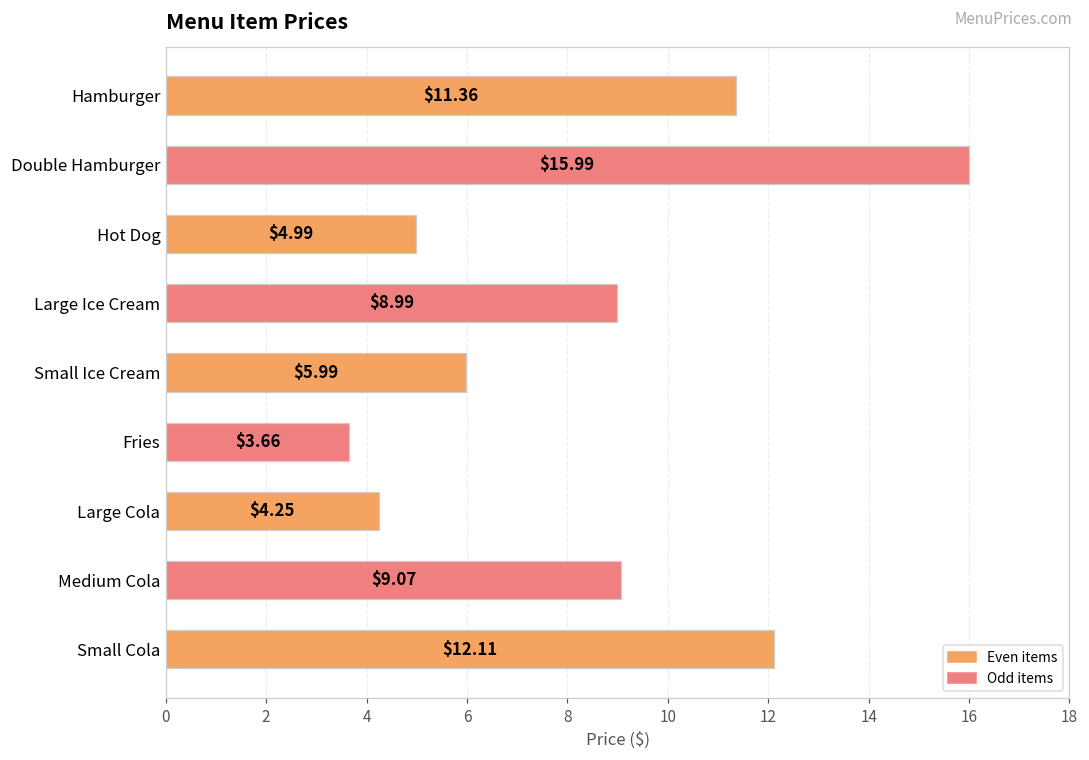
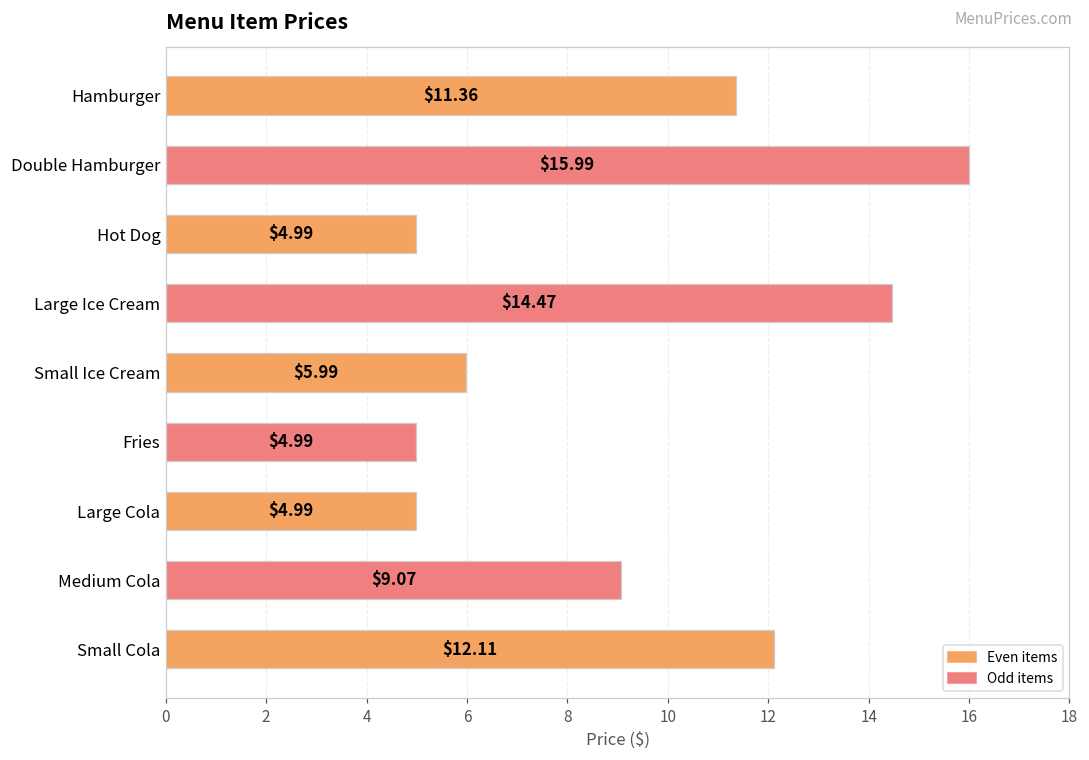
  {
    "Hamburger": "$11.36",
    "Double Hamburger": "$15.99",
    "Hot Dog": "$4.99",
-   "Large Ice Cream": "$8.99",
+   "Large Ice Cream": "$14.47",
    "Small Ice Cream": "$5.99",
-   "Fries": "$3.66",
-   "Large Cola": "$4.25",
+   "Fries": "$4.99",
+   "Large Cola": "$4.99",
    "Medium Cola": "$9.07",
    "Small Cola": "$12.11"
  }
